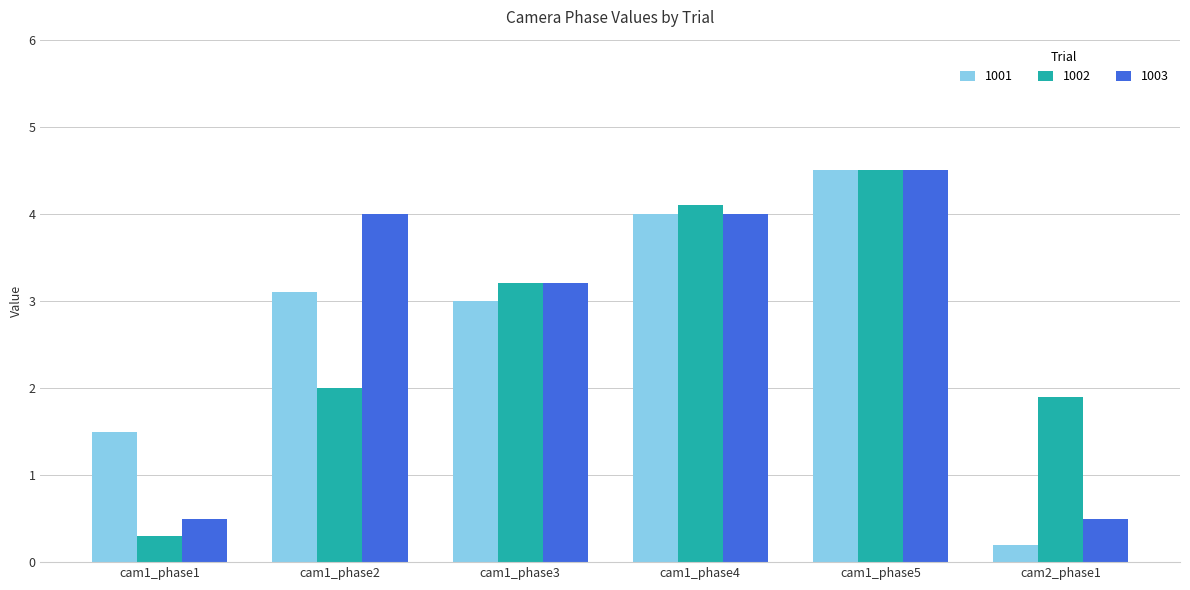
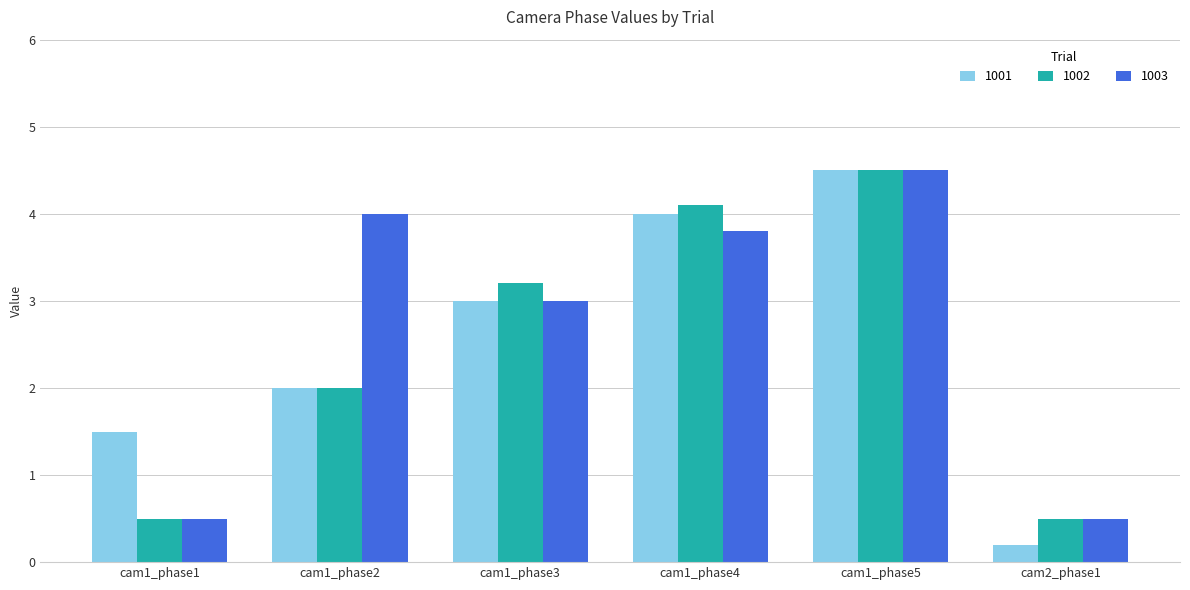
  {
    "1001": {
      "cam1_phase1": 1.5,
-     "cam1_phase2": 3.1,
+     "cam1_phase2": 2.0,
      "cam1_phase3": 3.0,
      "cam1_phase4": 4.0,
      "cam1_phase5": 4.5,
      "cam2_phase1": 0.2
    },
    "1002": {
-     "cam1_phase1": 0.3,
+     "cam1_phase1": 0.5,
      "cam1_phase2": 2.0,
      "cam1_phase3": 3.2,
      "cam1_phase4": 4.1,
      "cam1_phase5": 4.5,
-     "cam2_phase1": 1.9
+     "cam2_phase1": 0.5
    },
    "1003": {
      "cam1_phase1": 0.5,
      "cam1_phase2": 4.0,
-     "cam1_phase3": 3.2,
-     "cam1_phase4": 4.0,
+     "cam1_phase3": 3.0,
+     "cam1_phase4": 3.8,
      "cam1_phase5": 4.5,
      "cam2_phase1": 0.5
    }
  }
